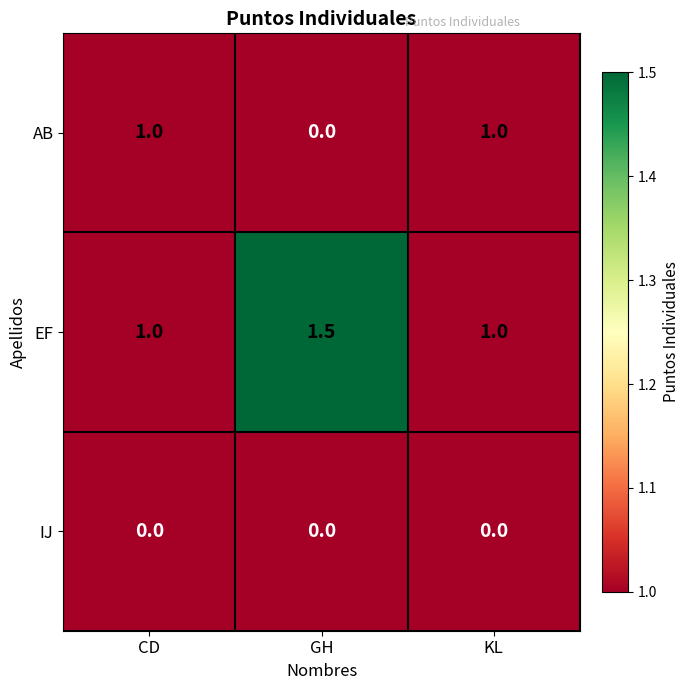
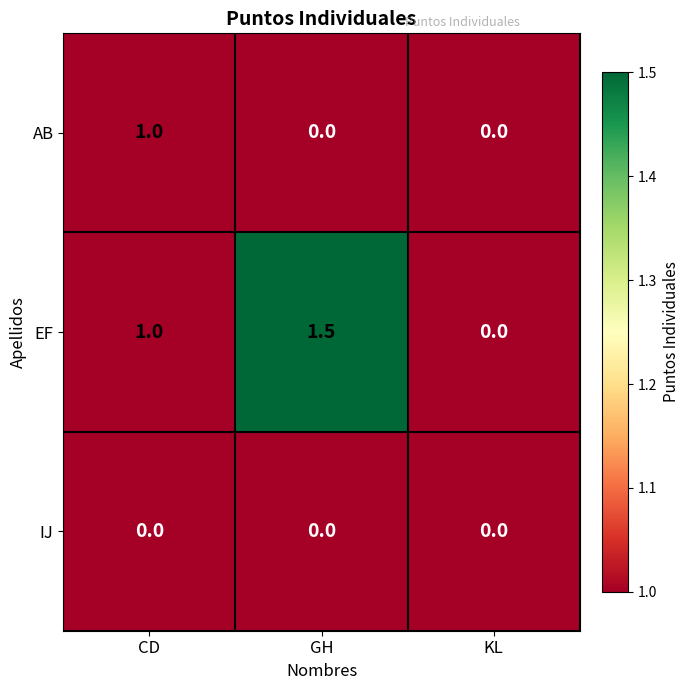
  {
    "AB": {
      "CD": 1.0,
      "GH": 0.0,
-     "KL": 1.0
+     "KL": 0.0
    },
    "EF": {
      "CD": 1.0,
      "GH": 1.5,
-     "KL": 1.0
+     "KL": 0.0
    },
    "IJ": {
      "CD": 0.0,
      "GH": 0.0,
      "KL": 0.0
    }
  }
